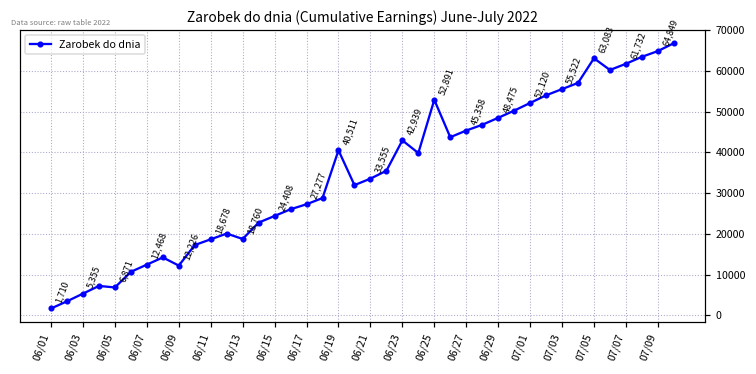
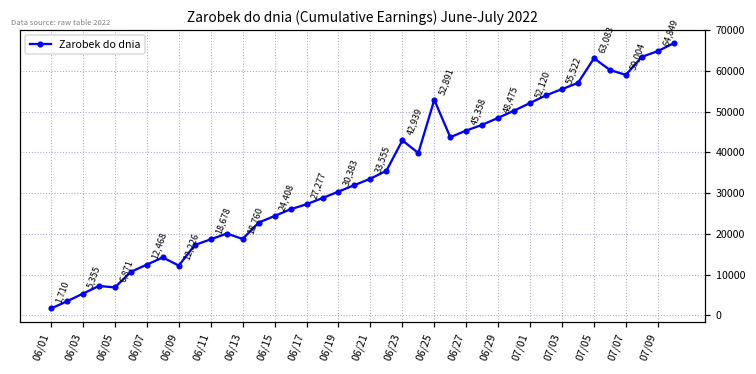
  {
-   "06/19": "40,511",
+   "06/19": "30,383",
    "06/23": "42,939",
    "06/25": "52,891",
    "07/05": "63,083",
-   "07/07": "61,732"
+   "07/07": "59,004"
  }
